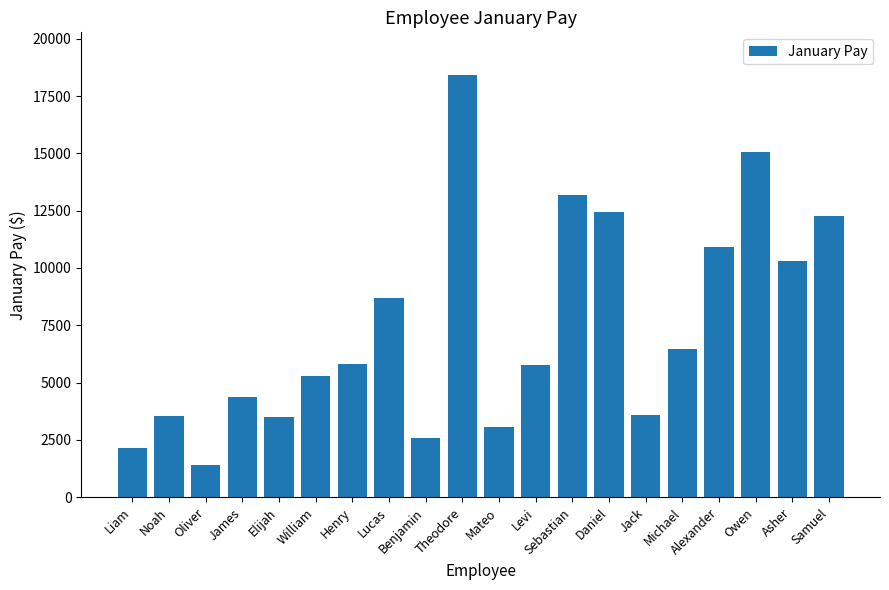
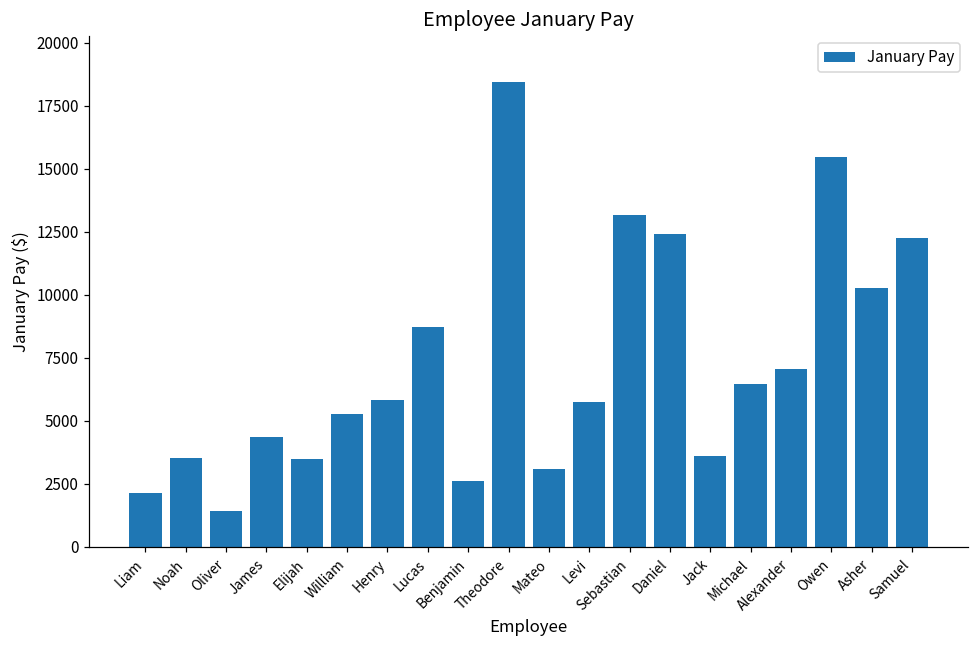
  {
    "Liam": 2100,
    "Noah": 3500,
    "Oliver": 1400,
    "James": 4400,
    "Elijah": 3500,
    "William": 5300,
    "Henry": 5800,
    "Lucas": 8700,
    "Benjamin": 2600,
    "Theodore": 18400,
    "Mateo": 3100,
    "Levi": 5800,
    "Sebastian": 13200,
    "Daniel": 12400,
    "Jack": 3600,
    "Michael": 6500,
-   "Alexander": 10900,
-   "Owen": 15100,
+   "Alexander": 7100,
+   "Owen": 15500,
    "Asher": 10300,
    "Samuel": 12300
  }
